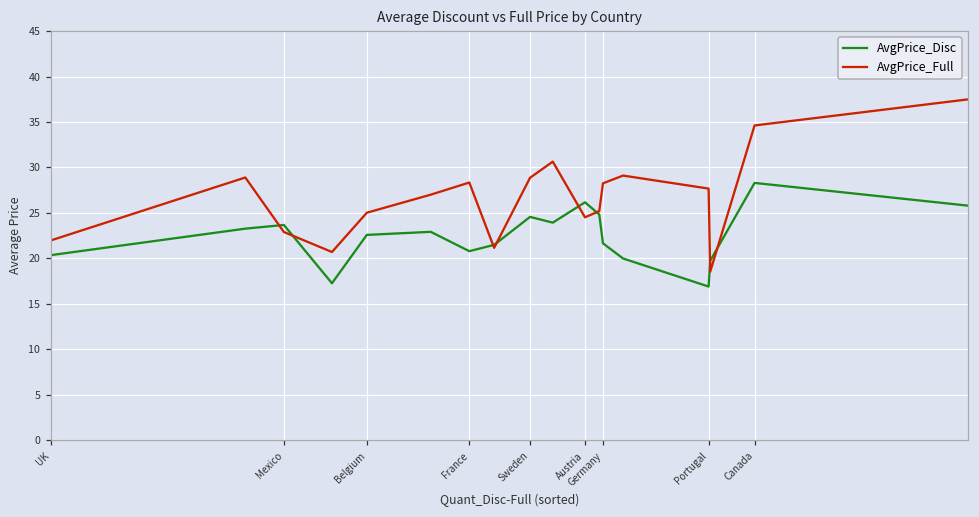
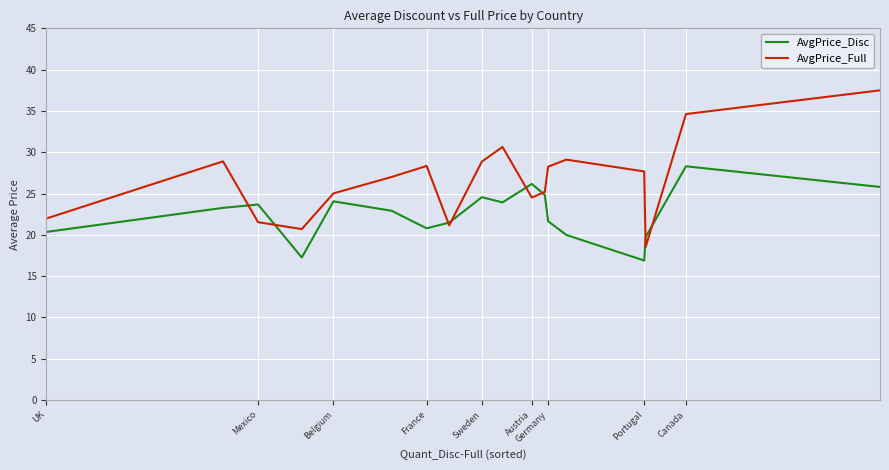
  {
    "AvgPrice_Disc": {
      "UK": 20,
      "Mexico": 24,
-     "Belgium": 23,
+     "Belgium": 24,
      "France": 21,
      "Sweden": 25,
      "Austria": 26,
      "Germany": 22,
      "Portugal": 17,
      "Canada": 28
    },
    "AvgPrice_Full": {
      "UK": 22,
-     "Mexico": 23,
+     "Mexico": 22,
      "Belgium": 25,
      "France": 28,
      "Sweden": 29,
      "Austria": 25,
      "Germany": 28,
      "Portugal": 28,
      "Canada": 35
    }
  }
